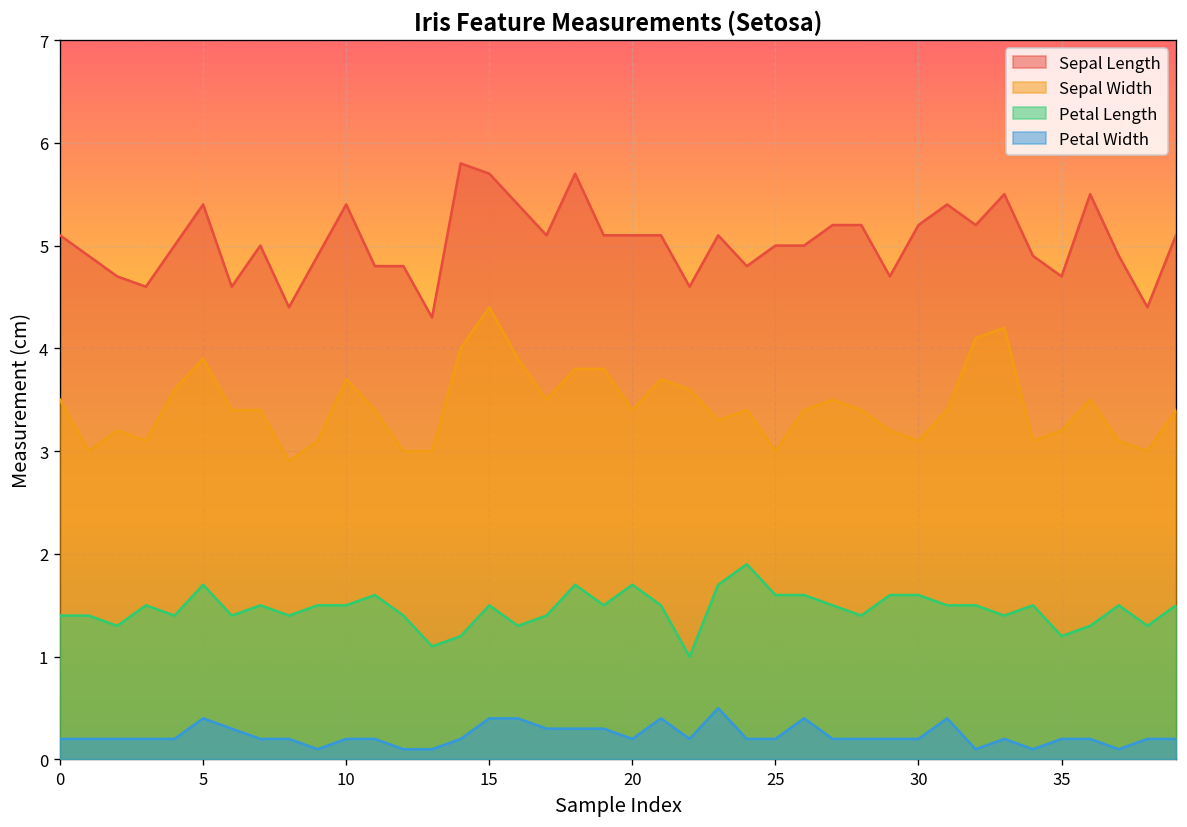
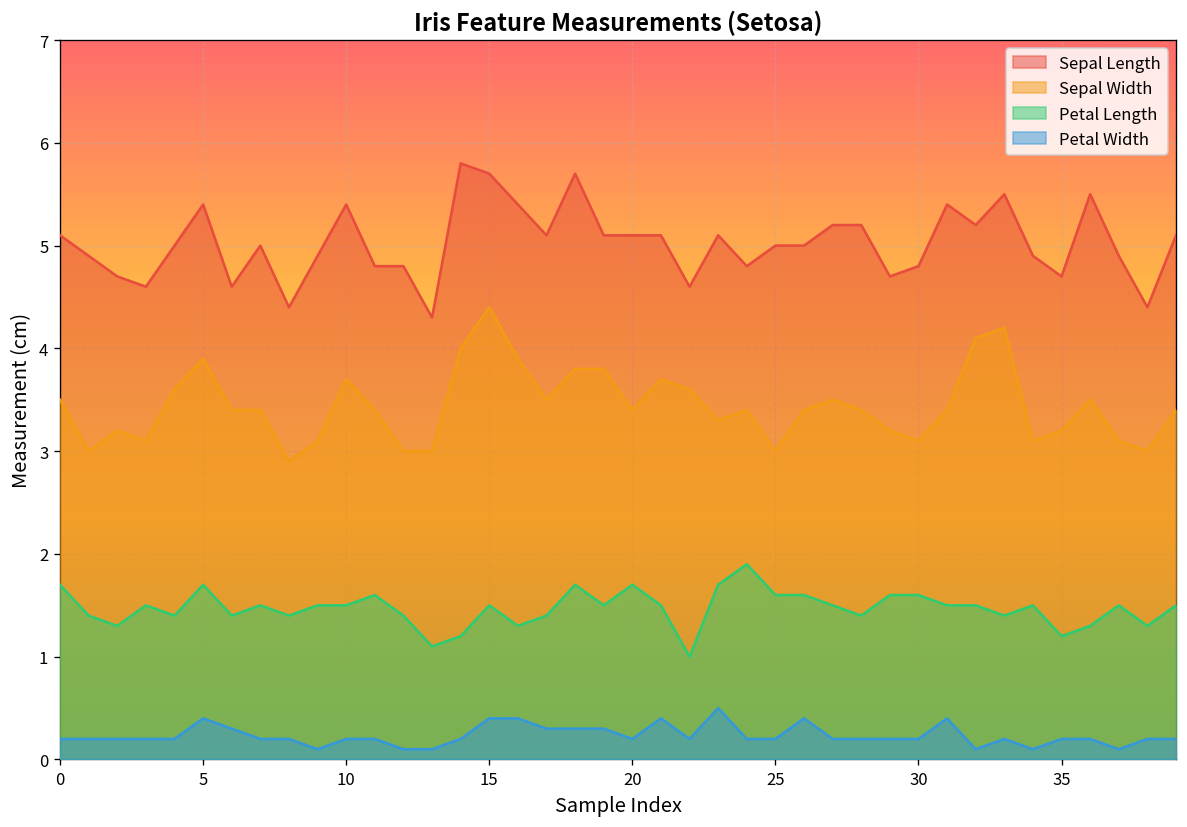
  {
    "Sepal Length": {
      "0": 5.1,
      "5": 5.4,
      "10": 5.4,
      "15": 5.7,
      "20": 5.1,
      "25": 5.0,
-     "30": 5.2,
+     "30": 4.8,
      "35": 4.7
    },
    "Sepal Width": {
      "0": 3.5,
      "5": 3.9,
      "10": 3.7,
      "15": 4.4,
      "20": 3.4,
      "25": 3.0,
      "30": 3.1,
      "35": 3.2
    },
    "Petal Length": {
-     "0": 1.4,
+     "0": 1.7,
      "5": 1.7,
      "10": 1.5,
      "15": 1.5,
      "20": 1.7,
      "25": 1.6,
      "30": 1.6,
      "35": 1.2
    },
    "Petal Width": {
      "0": 0.2,
      "5": 0.4,
      "10": 0.2,
      "15": 0.4,
      "20": 0.2,
      "25": 0.2,
      "30": 0.2,
      "35": 0.2
    }
  }
